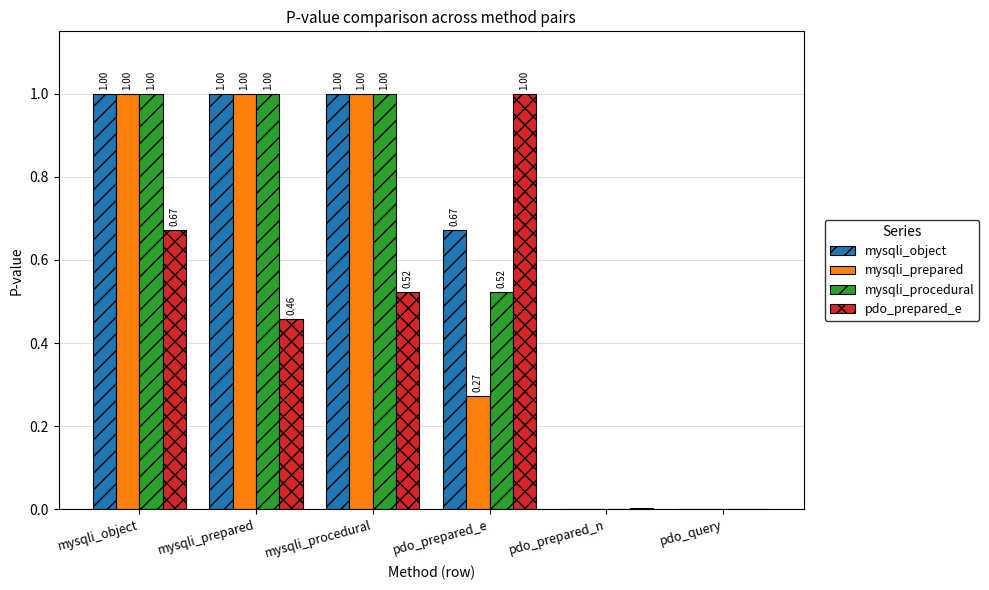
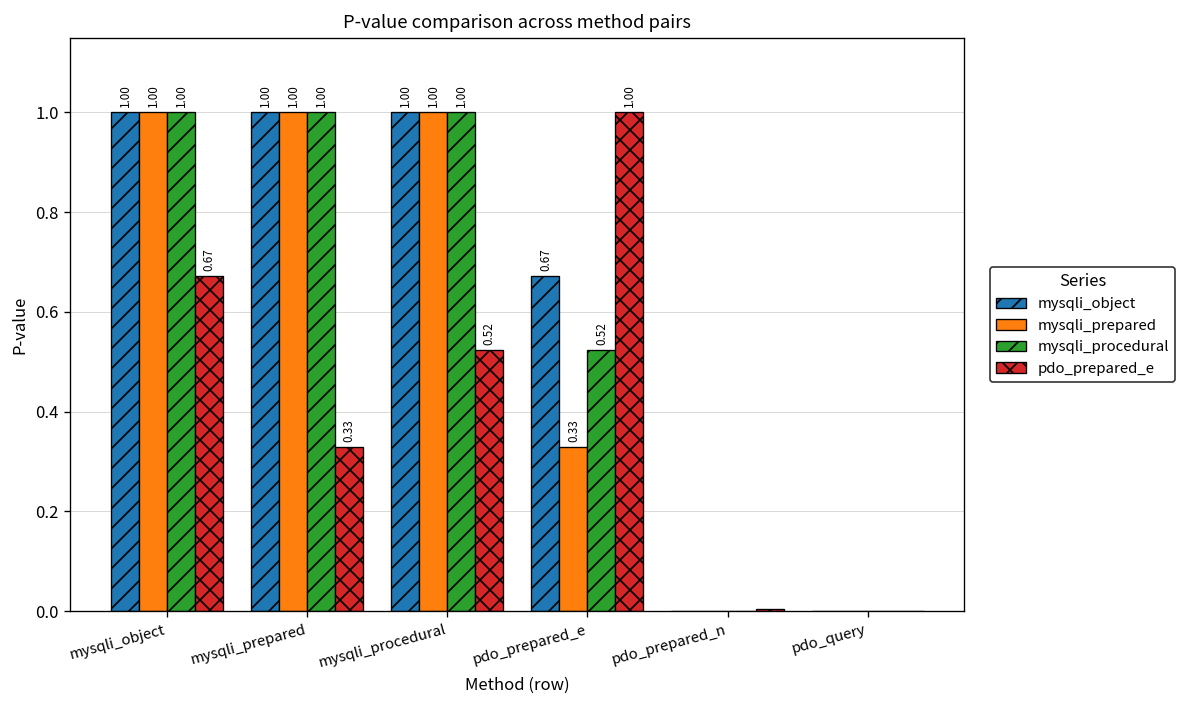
  {
    "mysqli_object": {
      "mysqli_object": 1.00,
      "mysqli_prepared": 1.00,
      "mysqli_procedural": 1.00,
      "pdo_prepared_e": 0.67
    },
    "mysqli_prepared": {
      "mysqli_object": 1.00,
      "mysqli_prepared": 1.00,
      "mysqli_procedural": 1.00,
-     "pdo_prepared_e": 0.27
+     "pdo_prepared_e": 0.33
    },
    "mysqli_procedural": {
      "mysqli_object": 1.00,
      "mysqli_prepared": 1.00,
      "mysqli_procedural": 1.00,
      "pdo_prepared_e": 0.52
    },
    "pdo_prepared_e": {
      "mysqli_object": 0.67,
-     "mysqli_prepared": 0.46,
+     "mysqli_prepared": 0.33,
      "mysqli_procedural": 0.52,
      "pdo_prepared_e": 1.00
    }
  }
